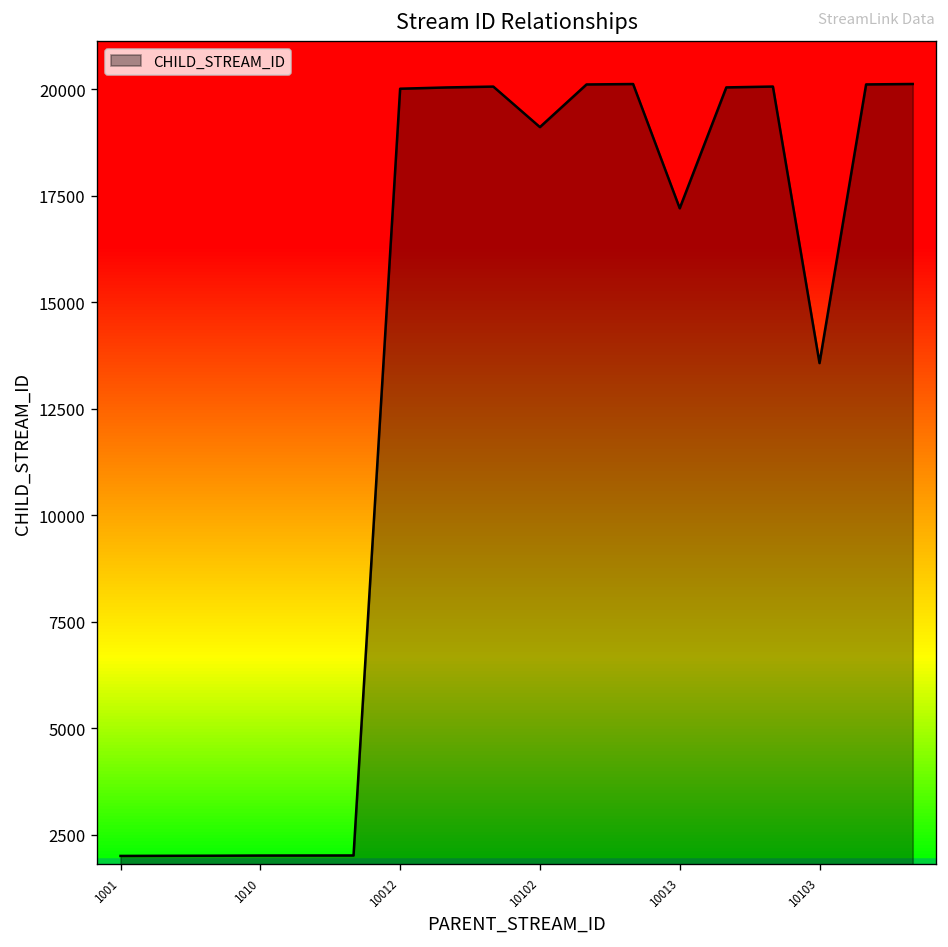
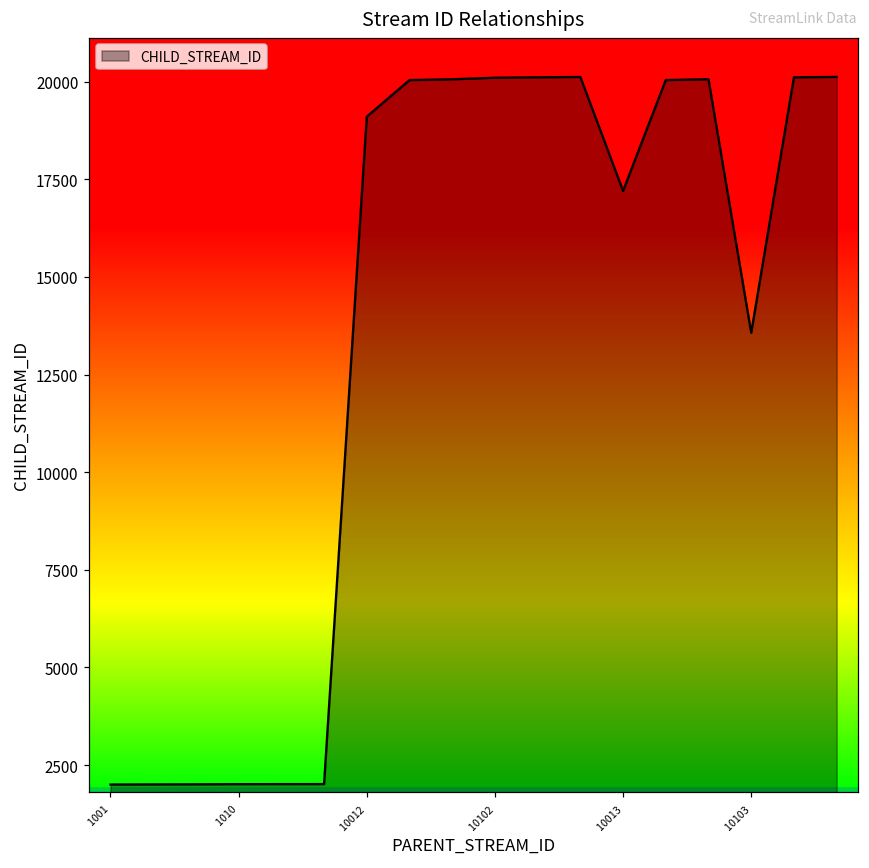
  {
    "1001": 2000,
    "1010": 2000,
-   "10012": 20000,
-   "10102": 19100,
+   "10012": 19100,
+   "10102": 20100,
    "10013": 17200,
    "10103": 13600
  }
